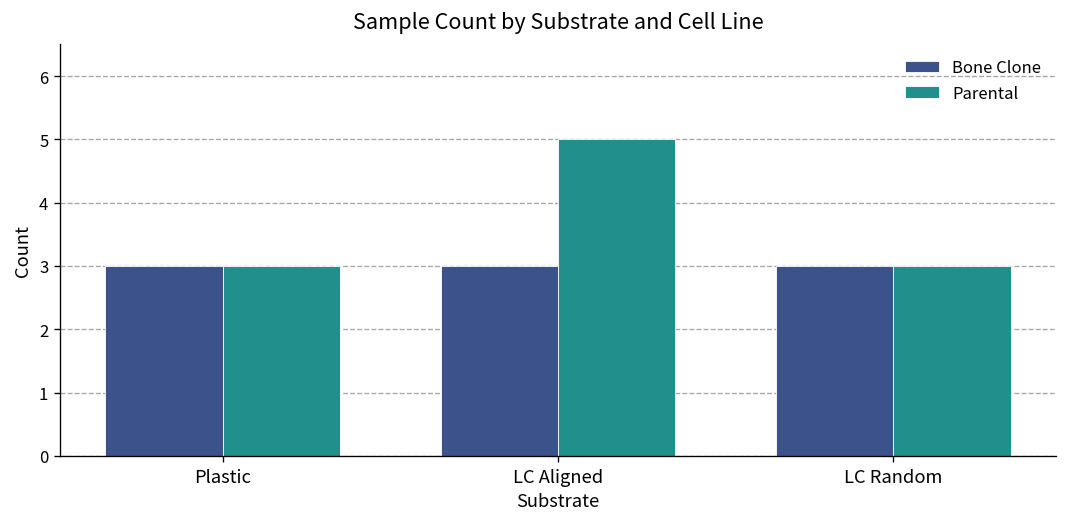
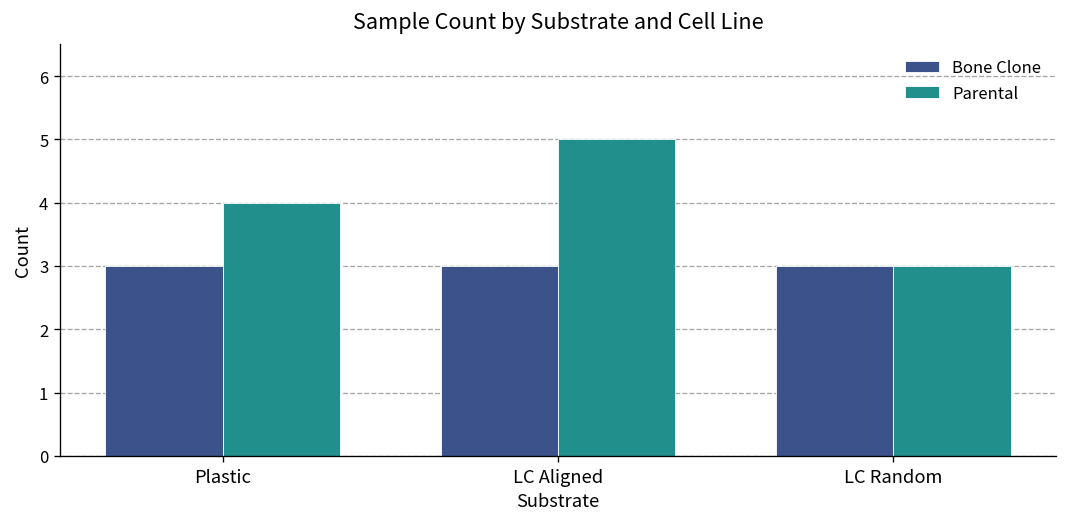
  {
    "Bone Clone": {
      "Plastic": 3,
      "LC Aligned": 3,
      "LC Random": 3
    },
    "Parental": {
-     "Plastic": 3,
+     "Plastic": 4,
      "LC Aligned": 5,
      "LC Random": 3
    }
  }
